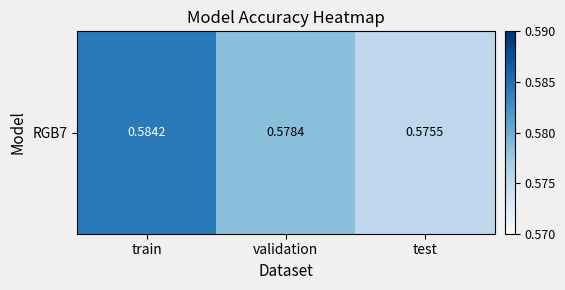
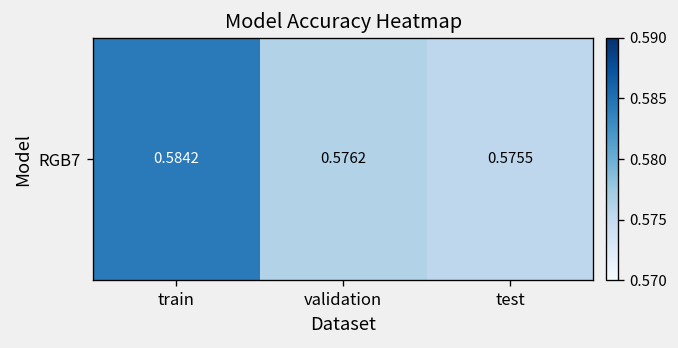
  {
    "RGB7": {
      "train": 0.5842,
-     "validation": 0.5784,
+     "validation": 0.5762,
      "test": 0.5755
    }
  }
